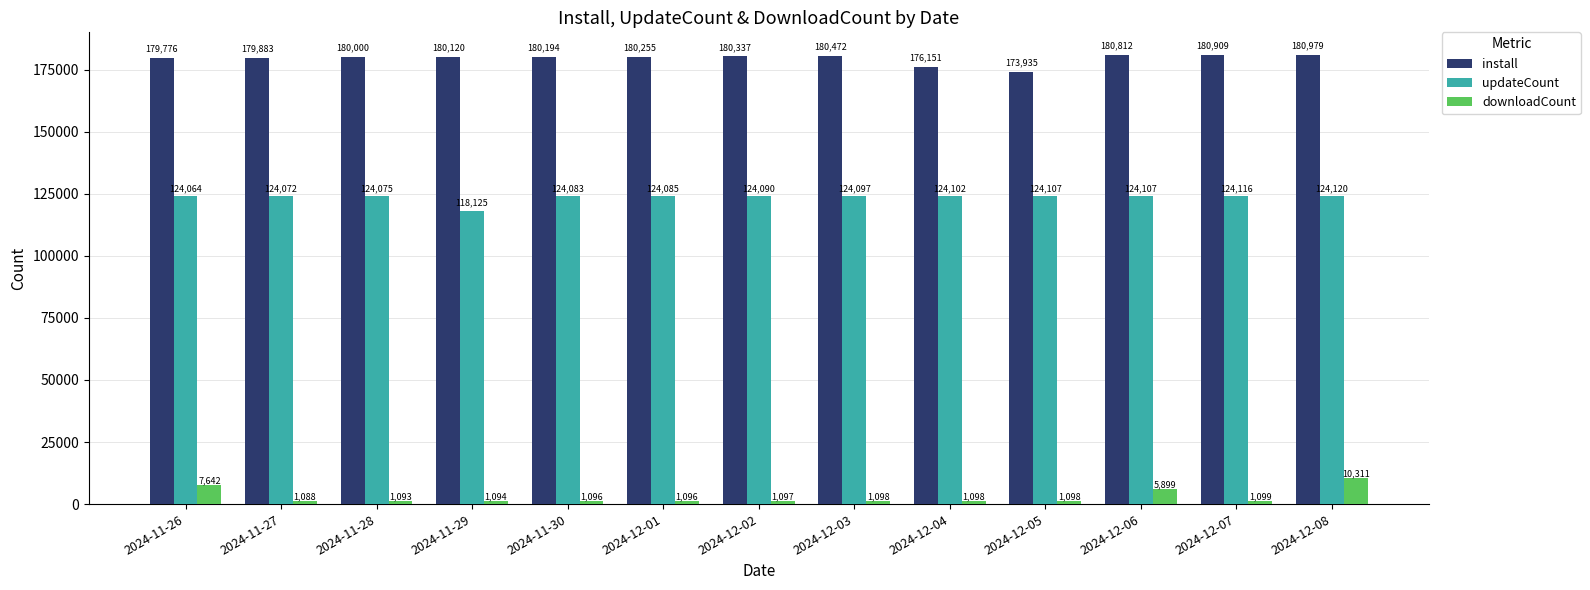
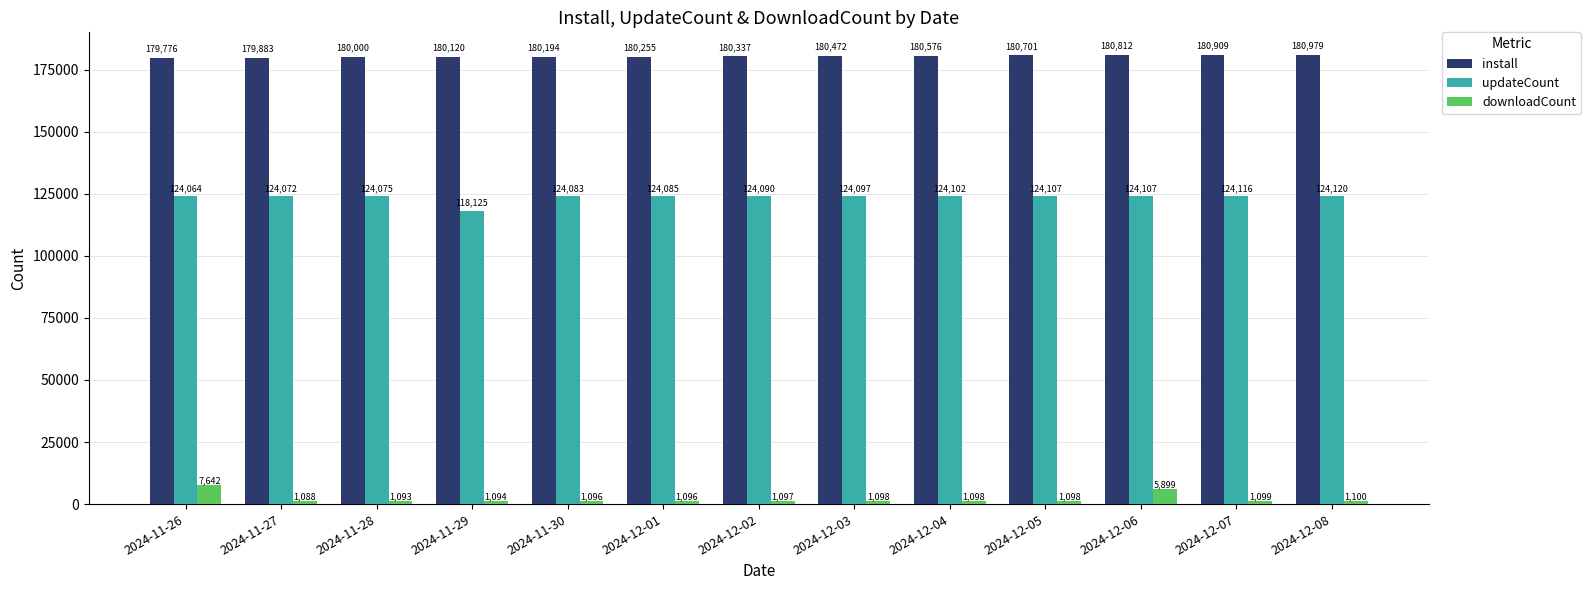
  {
    "install": {
      "2024-11-26": "179,776",
      "2024-11-27": "179,883",
      "2024-11-28": "180,000",
      "2024-11-29": "180,120",
      "2024-11-30": "180,194",
      "2024-12-01": "180,255",
      "2024-12-02": "180,337",
      "2024-12-03": "180,472",
-     "2024-12-04": "176,151",
-     "2024-12-05": "173,935",
+     "2024-12-04": "180,576",
+     "2024-12-05": "180,701",
      "2024-12-06": "180,812",
      "2024-12-07": "180,909",
      "2024-12-08": "180,979"
    },
    "updateCount": {
      "2024-11-26": "124,064",
      "2024-11-27": "124,072",
      "2024-11-28": "124,075",
      "2024-11-29": "118,125",
      "2024-11-30": "124,083",
      "2024-12-01": "124,085",
      "2024-12-02": "124,090",
      "2024-12-03": "124,097",
      "2024-12-04": "124,102",
      "2024-12-05": "124,107",
      "2024-12-06": "124,107",
      "2024-12-07": "124,116",
      "2024-12-08": "124,120"
    },
    "downloadCount": {
      "2024-11-26": "7,642",
      "2024-11-27": "1,088",
      "2024-11-28": "1,093",
      "2024-11-29": "1,094",
      "2024-11-30": "1,096",
      "2024-12-01": "1,096",
      "2024-12-02": "1,097",
      "2024-12-03": "1,098",
      "2024-12-04": "1,098",
      "2024-12-05": "1,098",
      "2024-12-06": "5,899",
      "2024-12-07": "1,099",
-     "2024-12-08": "10,311"
+     "2024-12-08": "1,100"
    }
  }
